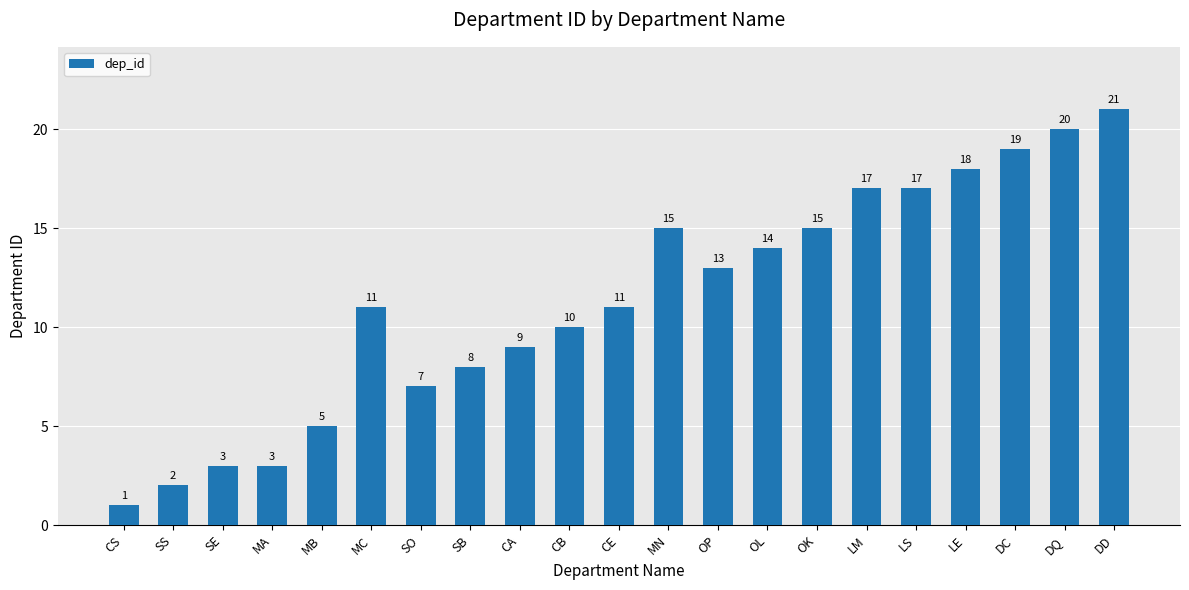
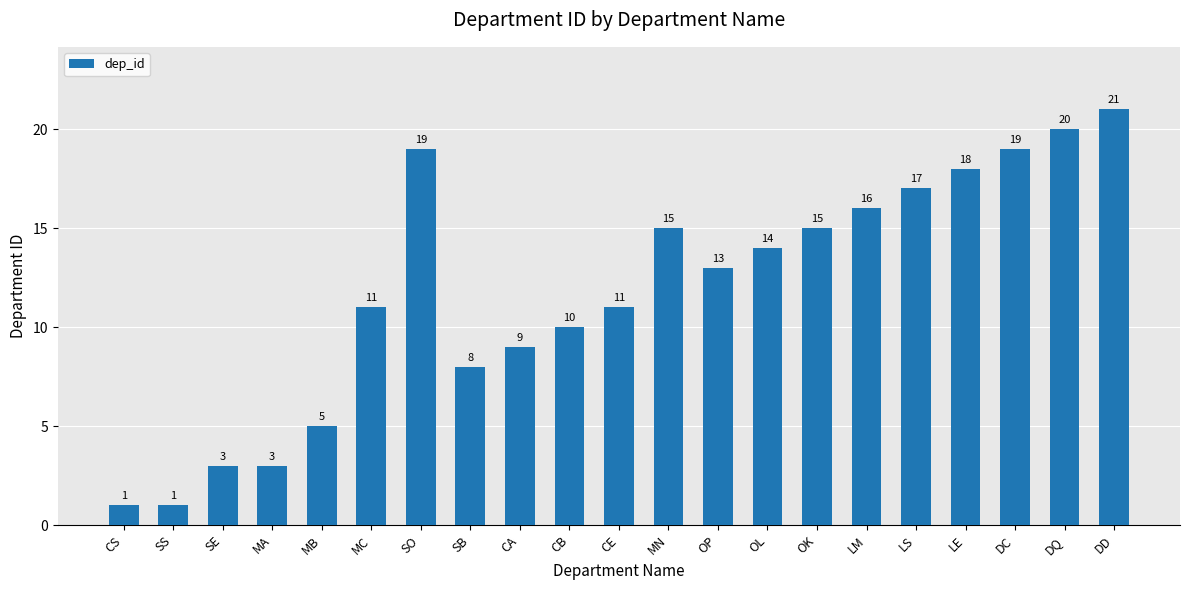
  {
    "CS": 1,
-   "SS": 2,
+   "SS": 1,
    "SE": 3,
    "MA": 3,
    "MB": 5,
    "MC": 11,
-   "SO": 7,
+   "SO": 19,
    "SB": 8,
    "CA": 9,
    "CB": 10,
    "CE": 11,
    "MN": 15,
    "OP": 13,
    "OL": 14,
    "OK": 15,
-   "LM": 17,
+   "LM": 16,
    "LS": 17,
    "LE": 18,
    "DC": 19,
    "DQ": 20,
    "DD": 21
  }
